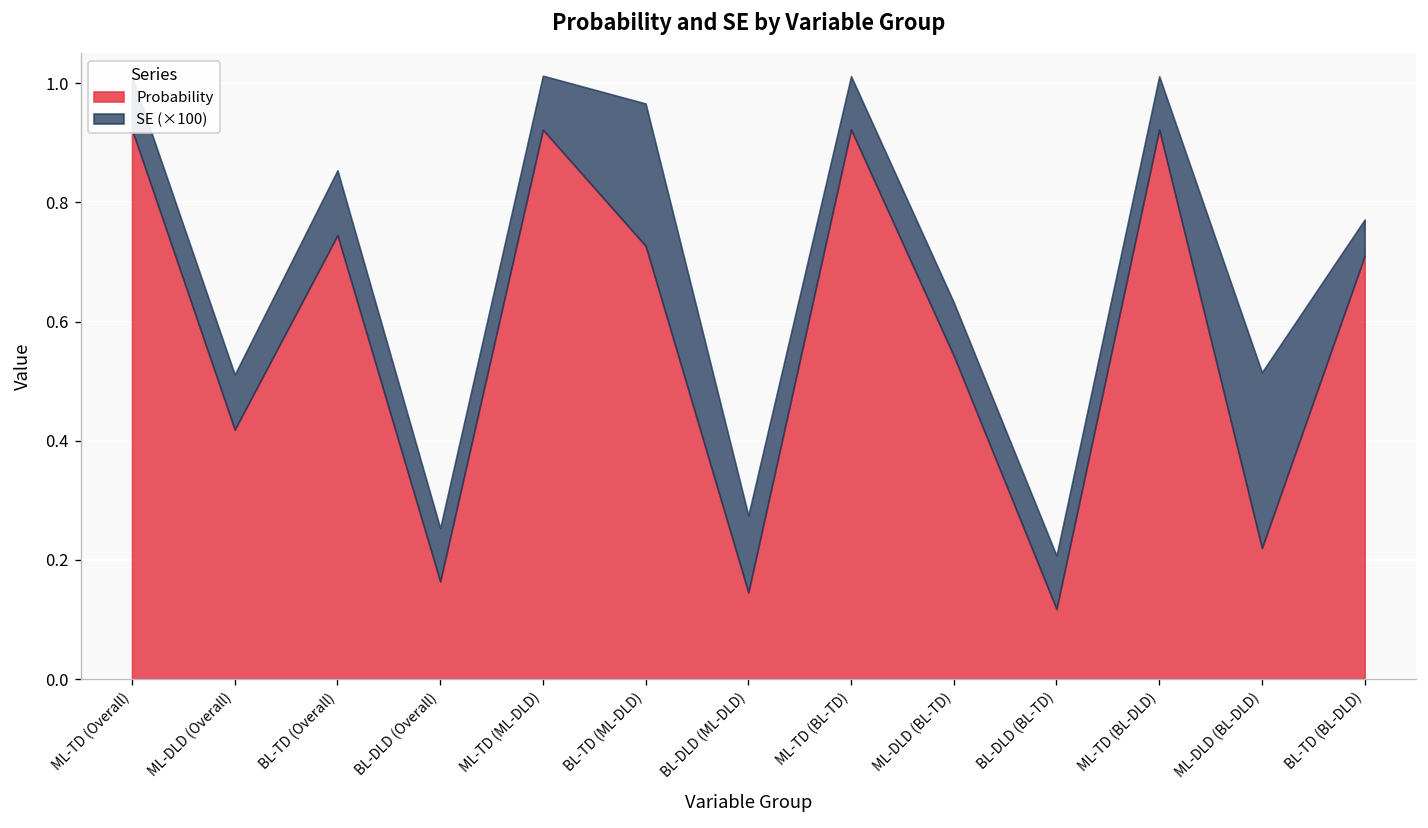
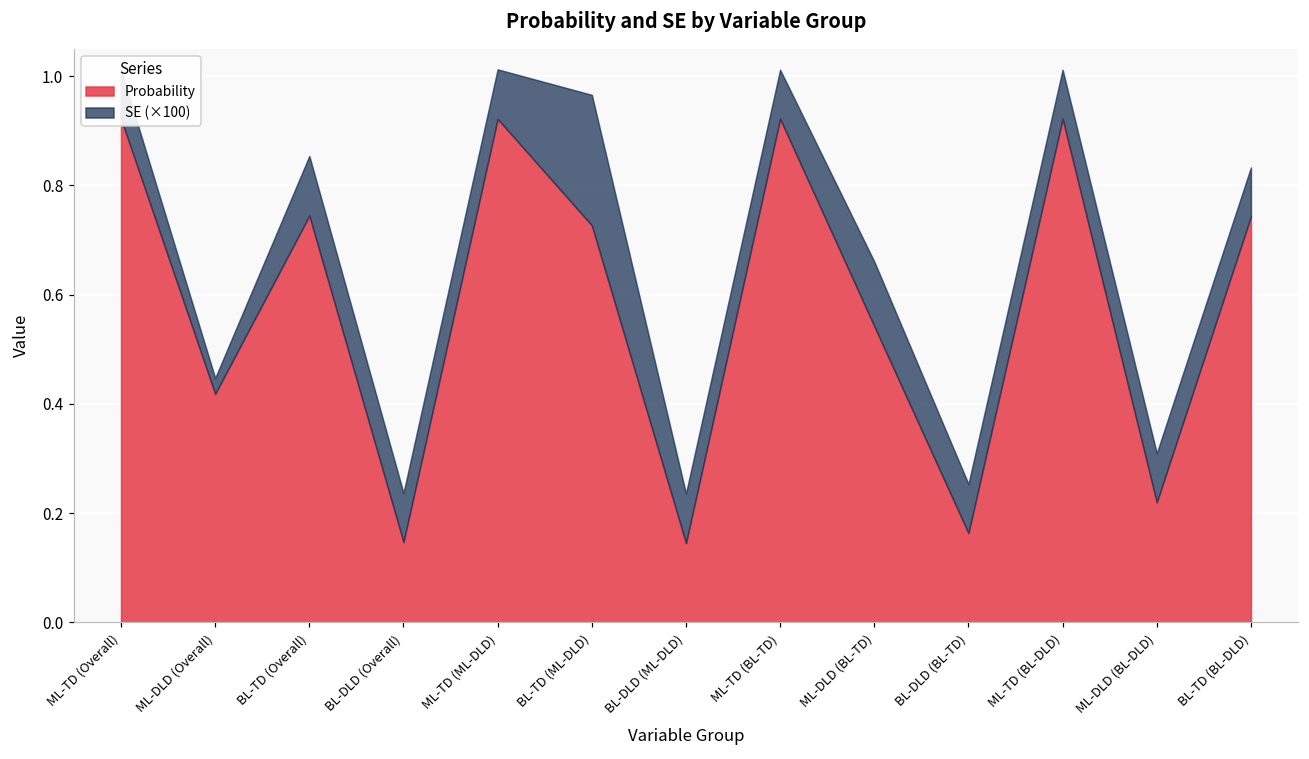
  {
    "Probability": {
      "ML-DLD (Overall)": 0.42,
      "BL-TD (Overall)": 0.74,
-     "BL-DLD (Overall)": 0.16,
+     "BL-DLD (Overall)": 0.15,
      "ML-TD (ML-DLD)": 0.92,
      "BL-TD (ML-DLD)": 0.73,
      "BL-DLD (ML-DLD)": 0.15,
      "ML-TD (BL-TD)": 0.92,
      "ML-DLD (BL-TD)": 0.54,
-     "BL-DLD (BL-TD)": 0.12,
+     "BL-DLD (BL-TD)": 0.16,
      "ML-TD (BL-DLD)": 0.92,
      "ML-DLD (BL-DLD)": 0.22,
-     "BL-TD (BL-DLD)": 0.71
+     "BL-TD (BL-DLD)": 0.74
    },
    "SE (×100)": {
-     "ML-DLD (Overall)": 0.09,
+     "ML-DLD (Overall)": 0.03,
      "BL-TD (Overall)": 0.11,
      "BL-DLD (Overall)": 0.09,
      "ML-TD (ML-DLD)": 0.09,
      "BL-TD (ML-DLD)": 0.24,
-     "BL-DLD (ML-DLD)": 0.13,
+     "BL-DLD (ML-DLD)": 0.09,
      "ML-TD (BL-TD)": 0.09,
-     "ML-DLD (BL-TD)": 0.09,
+     "ML-DLD (BL-TD)": 0.12,
      "BL-DLD (BL-TD)": 0.09,
      "ML-TD (BL-DLD)": 0.09,
-     "ML-DLD (BL-DLD)": 0.29,
-     "BL-TD (BL-DLD)": 0.06
+     "ML-DLD (BL-DLD)": 0.09,
+     "BL-TD (BL-DLD)": 0.09
    }
  }
